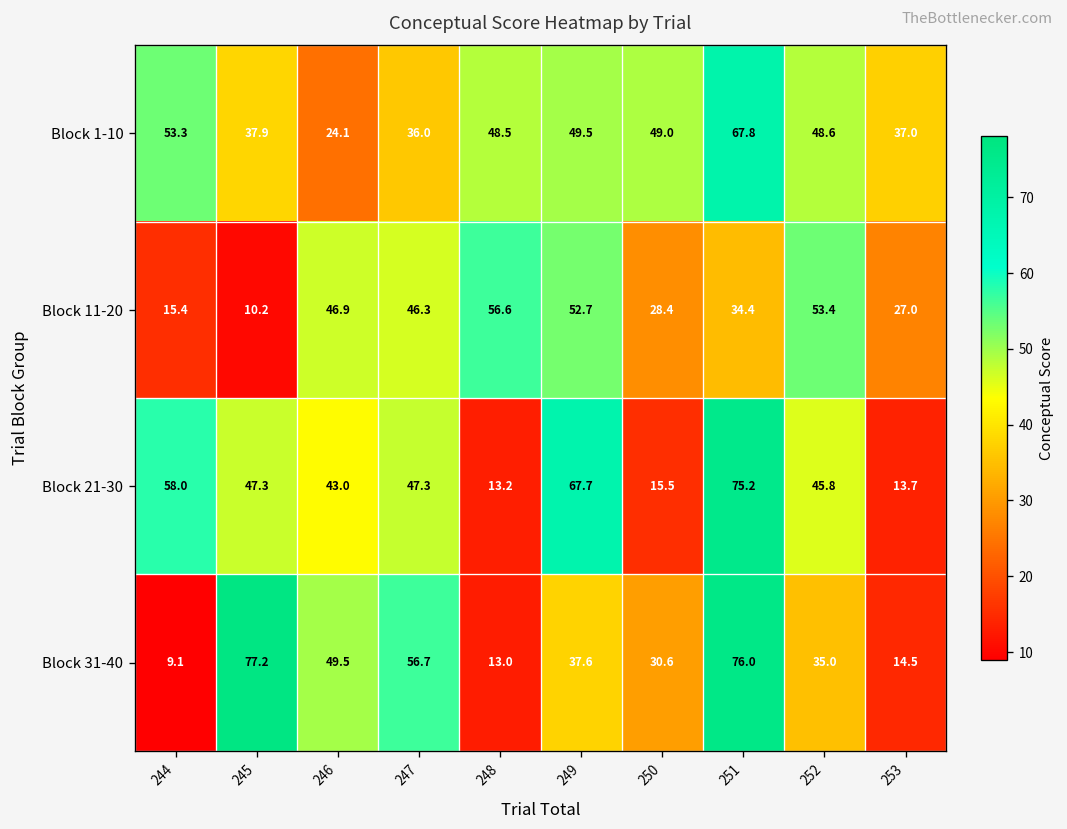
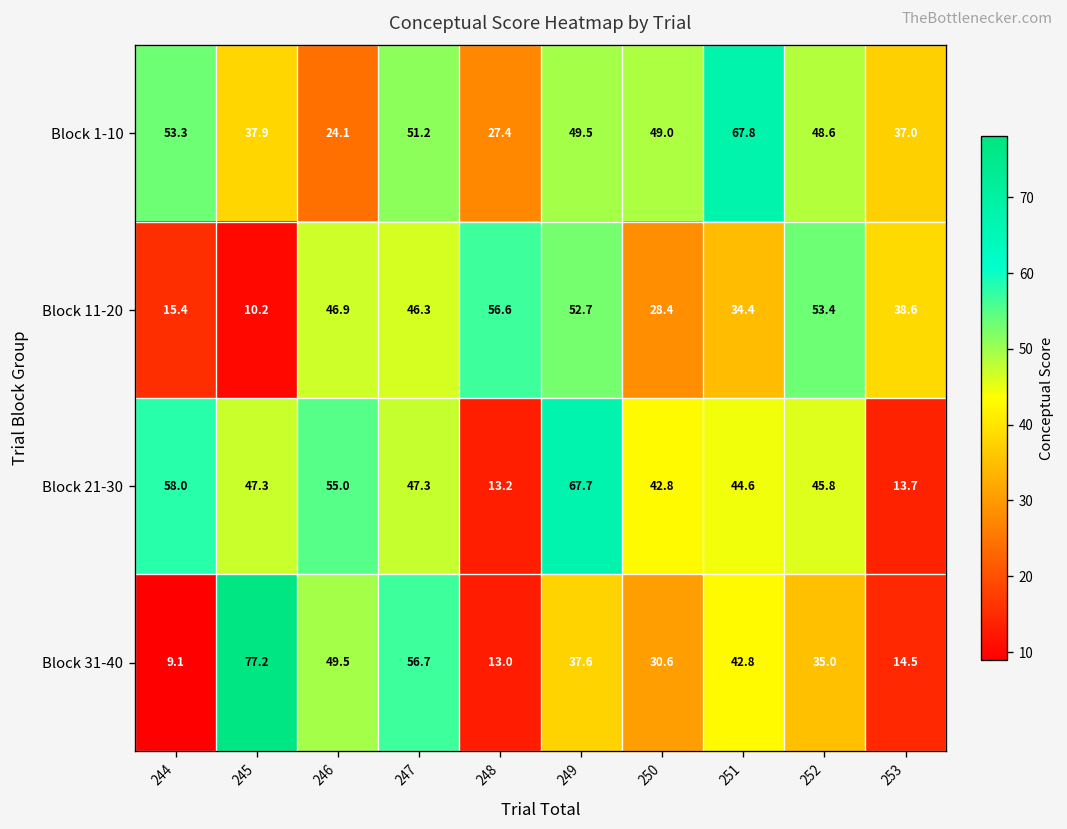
  {
    "Block 1-10": {
      "244": 53.3,
      "245": 37.9,
      "246": 24.1,
-     "247": 36.0,
-     "248": 48.5,
+     "247": 51.2,
+     "248": 27.4,
      "249": 49.5,
      "250": 49.0,
      "251": 67.8,
      "252": 48.6,
      "253": 37.0
    },
    "Block 11-20": {
      "244": 15.4,
      "245": 10.2,
      "246": 46.9,
      "247": 46.3,
      "248": 56.6,
      "249": 52.7,
      "250": 28.4,
      "251": 34.4,
      "252": 53.4,
-     "253": 27.0
+     "253": 38.6
    },
    "Block 21-30": {
      "244": 58.0,
      "245": 47.3,
-     "246": 43.0,
+     "246": 55.0,
      "247": 47.3,
      "248": 13.2,
      "249": 67.7,
-     "250": 15.5,
-     "251": 75.2,
+     "250": 42.8,
+     "251": 44.6,
      "252": 45.8,
      "253": 13.7
    },
    "Block 31-40": {
      "244": 9.1,
      "245": 77.2,
      "246": 49.5,
      "247": 56.7,
      "248": 13.0,
      "249": 37.6,
      "250": 30.6,
-     "251": 76.0,
+     "251": 42.8,
      "252": 35.0,
      "253": 14.5
    }
  }
